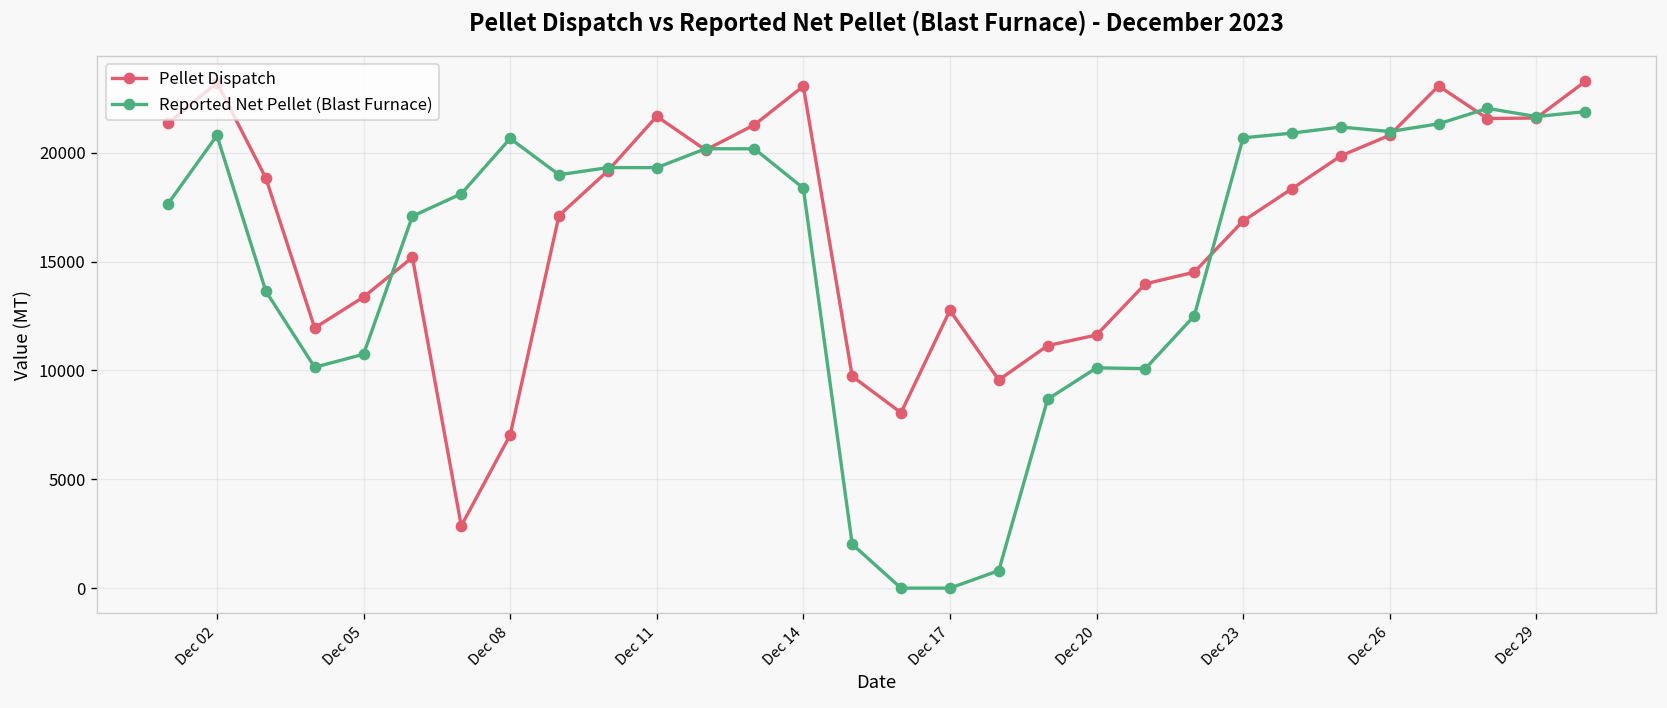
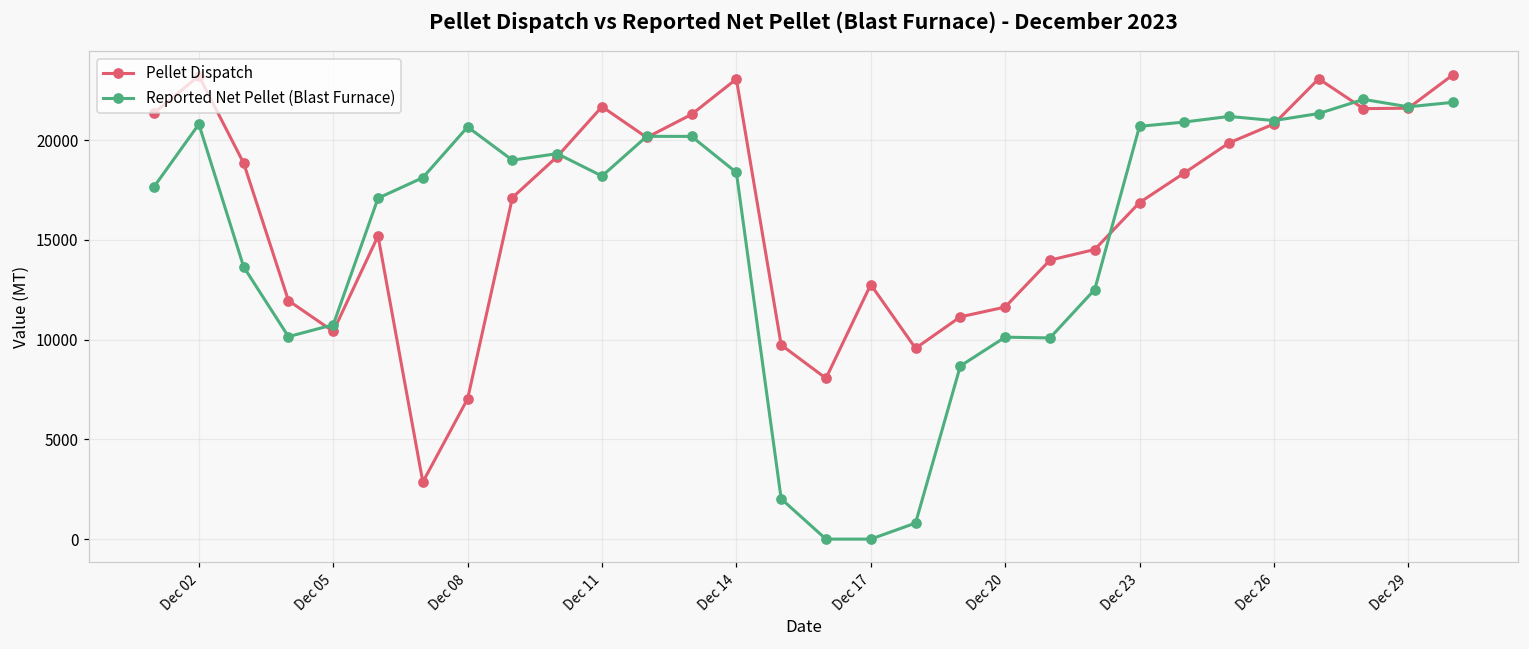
  {
    "Pellet Dispatch": {
-     "Dec 05": 13400,
+     "Dec 05": 10400,
      "Dec 08": 7000,
      "Dec 11": 21700,
      "Dec 14": 23100,
      "Dec 17": 12800,
      "Dec 20": 11600,
      "Dec 23": 16900,
      "Dec 26": 20800
    },
    "Reported Net Pellet (Blast Furnace)": {
      "Dec 02": 20800,
      "Dec 05": 10700,
      "Dec 08": 20700,
-     "Dec 11": 19300,
+     "Dec 11": 18200,
      "Dec 14": 18400,
      "Dec 17": 0,
      "Dec 20": 10100,
      "Dec 23": 20700,
      "Dec 26": 21000
    }
  }
